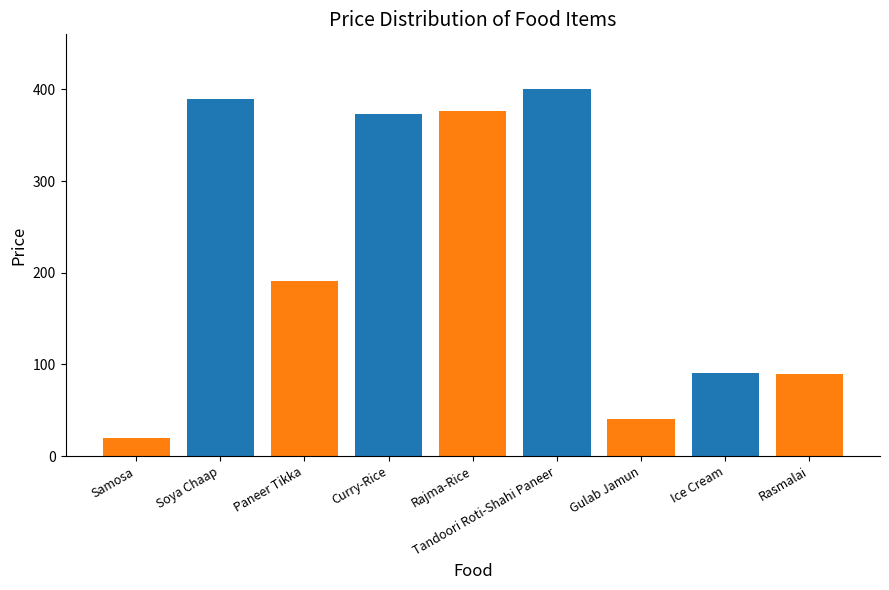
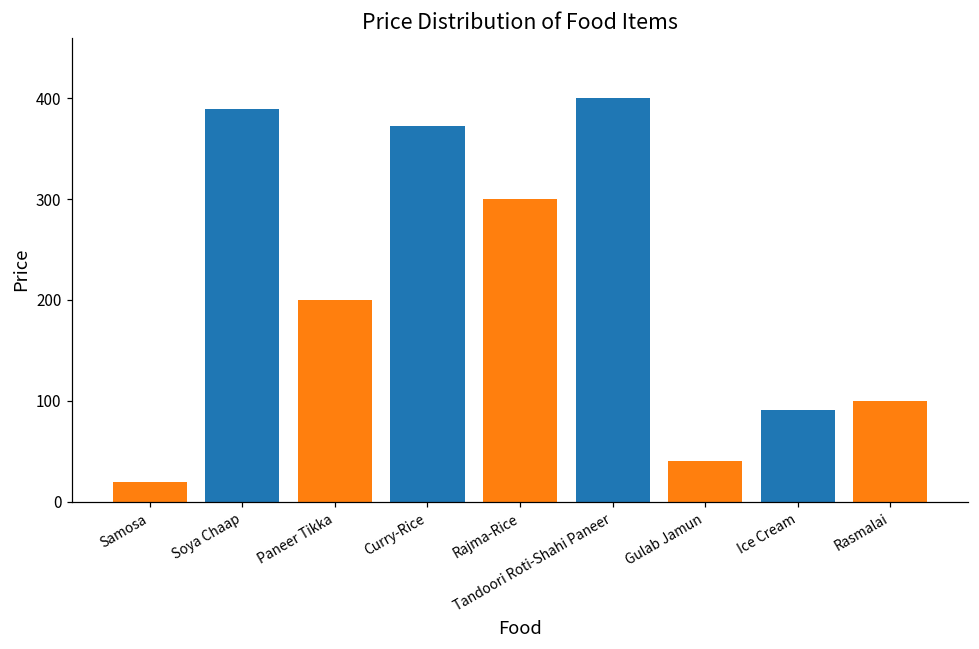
  {
    "Samosa": 20,
    "Soya Chaap": 390,
-   "Paneer Tikka": 190,
+   "Paneer Tikka": 200,
    "Curry-Rice": 370,
-   "Rajma-Rice": 380,
+   "Rajma-Rice": 300,
    "Tandoori Roti-Shahi Paneer": 400,
    "Gulab Jamun": 40,
    "Ice Cream": 90,
-   "Rasmalai": 90
+   "Rasmalai": 100
  }
